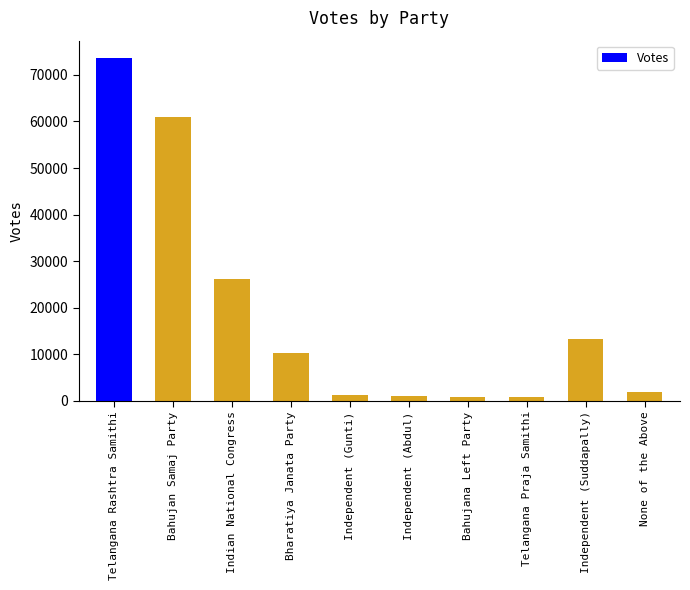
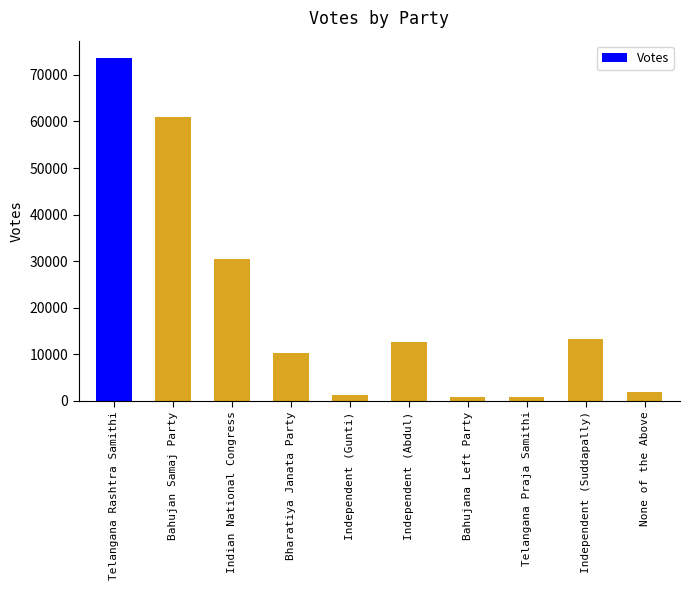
  {
    "Telangana Rashtra Samithi": 74000,
    "Bahujan Samaj Party": 61000,
-   "Indian National Congress": 26000,
+   "Indian National Congress": 30000,
    "Bharatiya Janata Party": 10000,
    "Independent (Gunti)": 1000,
-   "Independent (Abdul)": 1000,
+   "Independent (Abdul)": 13000,
    "Bahujana Left Party": 1000,
    "Telangana Praja Samithi": 1000,
    "Independent (Suddapally)": 13000,
    "None of the Above": 2000
  }
